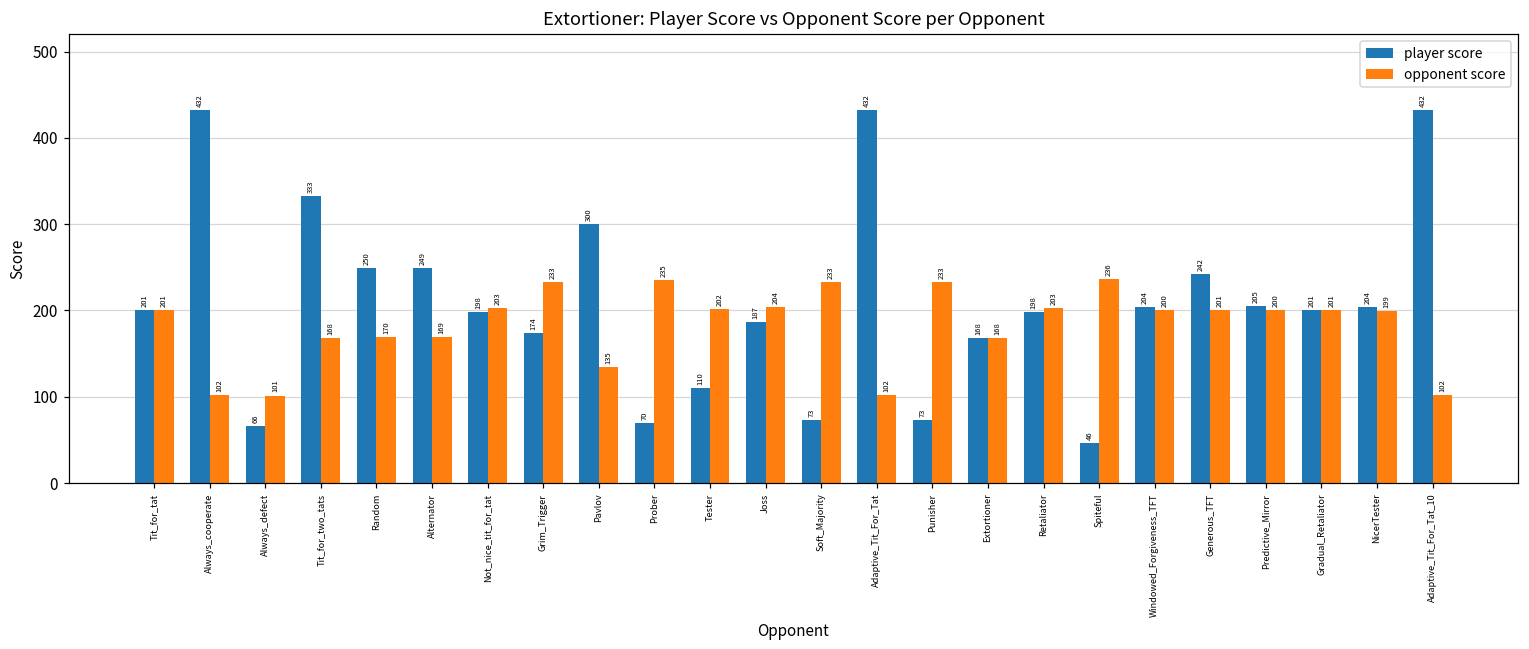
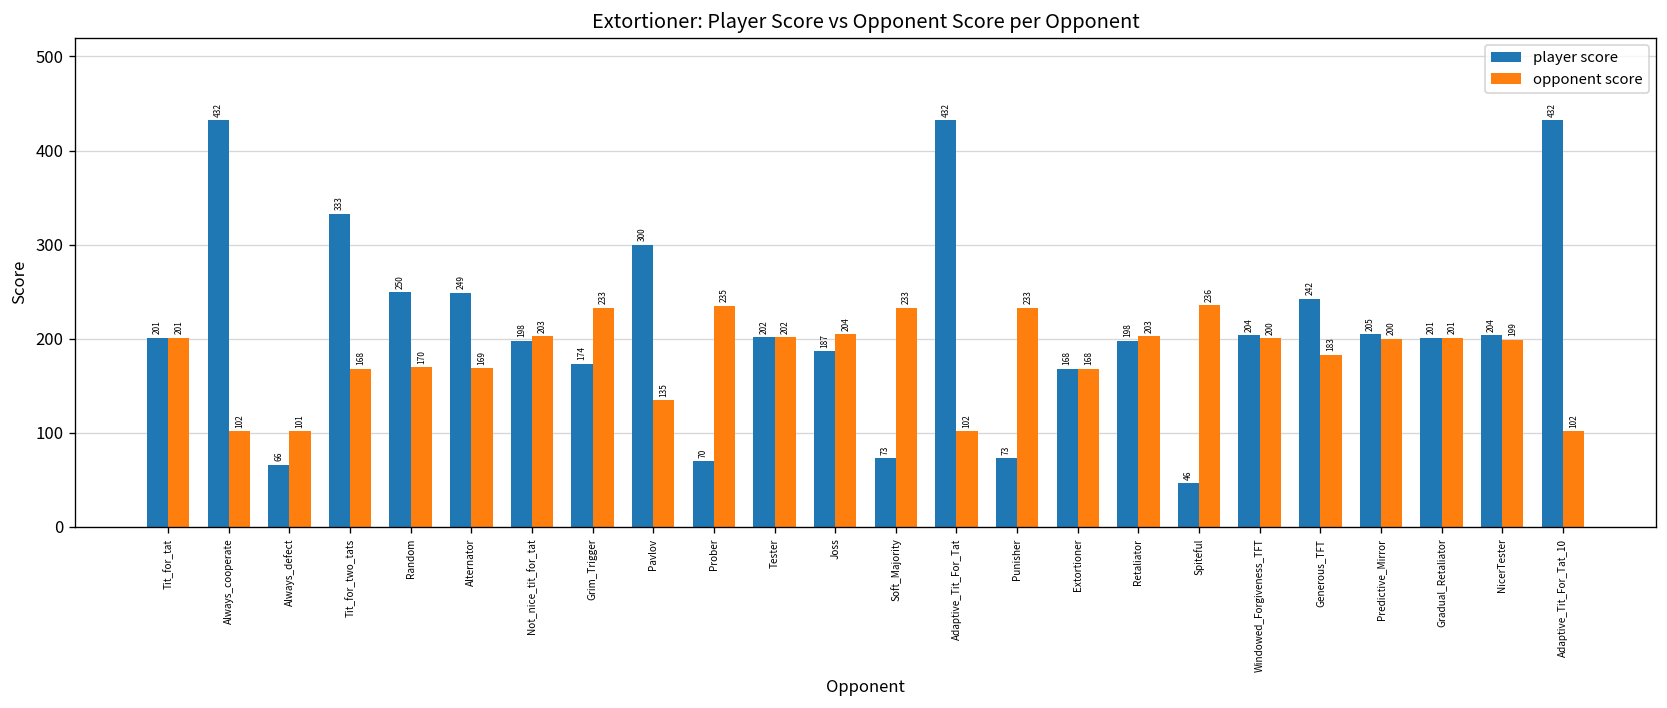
  {
    "player score": {
      "Tit_for_tat": 201,
      "Always_cooperate": 432,
      "Always_defect": 66,
      "Tit_for_two_tats": 333,
      "Random": 250,
      "Alternator": 249,
      "Not_nice_tit_for_tat": 198,
      "Grim_Trigger": 174,
      "Pavlov": 300,
      "Prober": 70,
-     "Tester": 110,
+     "Tester": 202,
      "Joss": 187,
      "Soft_Majority": 73,
      "Adaptive_Tit_For_Tat": 432,
      "Punisher": 73,
      "Extortioner": 168,
      "Retaliator": 198,
      "Spiteful": 46,
      "Windowed_Forgiveness_TFT": 204,
      "Generous_TFT": 242,
      "Predictive_Mirror": 205,
      "Gradual_Retaliator": 201,
      "NicerTester": 204,
      "Adaptive_Tit_For_Tat_10": 432
    },
    "opponent score": {
      "Tit_for_tat": 201,
      "Always_cooperate": 102,
      "Always_defect": 101,
      "Tit_for_two_tats": 168,
      "Random": 170,
      "Alternator": 169,
      "Not_nice_tit_for_tat": 203,
      "Grim_Trigger": 233,
      "Pavlov": 135,
      "Prober": 235,
      "Tester": 202,
      "Joss": 204,
      "Soft_Majority": 233,
      "Adaptive_Tit_For_Tat": 102,
      "Punisher": 233,
      "Extortioner": 168,
      "Retaliator": 203,
      "Spiteful": 236,
      "Windowed_Forgiveness_TFT": 200,
-     "Generous_TFT": 201,
+     "Generous_TFT": 183,
      "Predictive_Mirror": 200,
      "Gradual_Retaliator": 201,
      "NicerTester": 199,
      "Adaptive_Tit_For_Tat_10": 102
    }
  }
